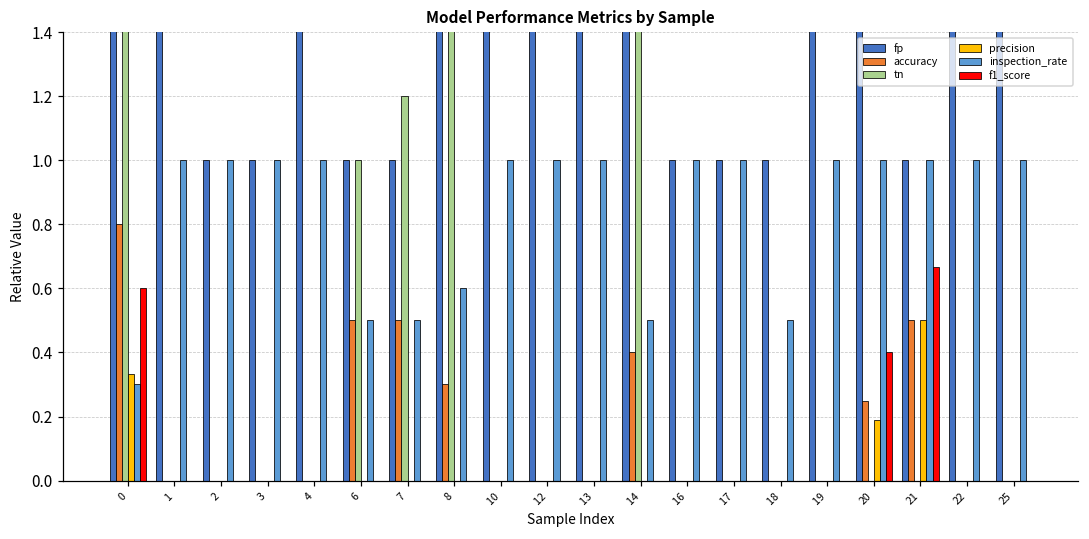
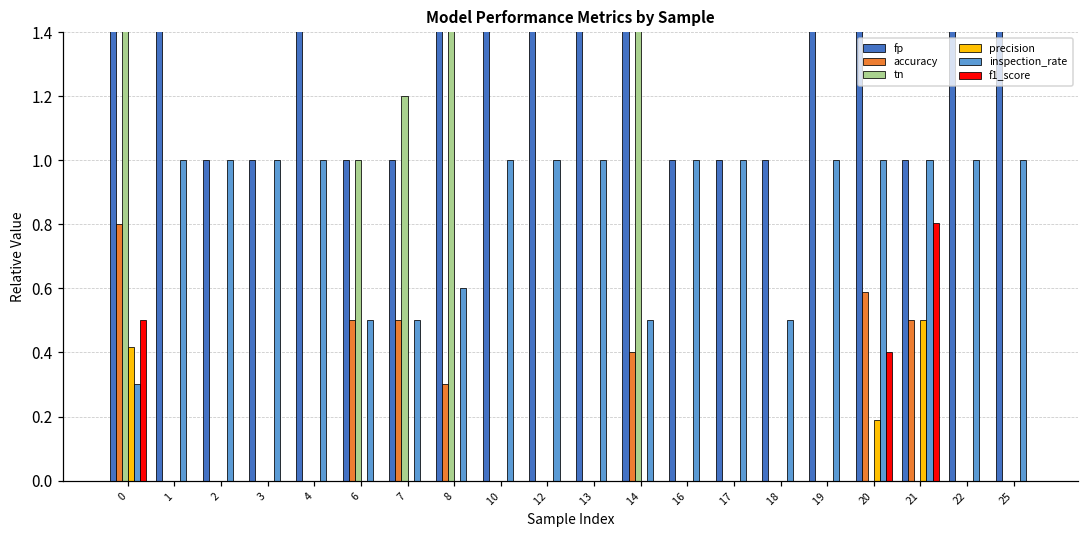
  {
    "accuracy": {
      "0": 0.80,
      "1": 0.00,
      "2": 0.00,
      "3": 0.00,
      "4": 0.00,
      "6": 0.50,
      "7": 0.50,
      "8": 0.30,
      "10": 0.00,
      "12": 0.00,
      "13": 0.00,
      "14": 0.40,
      "16": 0.00,
      "17": 0.00,
      "18": 0.00,
      "19": 0.00,
-     "20": 0.25,
+     "20": 0.59,
      "21": 0.50,
      "22": 0.00,
      "25": 0.00
    },
    "tn": {
      "1": 0.00,
      "2": 0.00,
      "3": 0.00,
      "4": 0.00,
      "6": 1.00,
      "7": 1.20,
      "10": 0.00,
      "12": 0.00,
      "13": 0.00,
      "16": 0.00,
      "17": 0.00,
      "18": 0.00,
      "19": 0.00,
      "20": 0.00,
      "21": 0.00,
      "22": 0.00,
      "25": 0.00
    },
    "precision": {
-     "0": 0.33,
+     "0": 0.42,
      "1": 0.00,
      "2": 0.00,
      "3": 0.00,
      "4": 0.00,
      "6": 0.00,
      "7": 0.00,
      "8": 0.00,
      "10": 0.00,
      "12": 0.00,
      "13": 0.00,
      "14": 0.00,
      "16": 0.00,
      "17": 0.00,
      "18": 0.00,
      "19": 0.00,
      "20": 0.19,
      "21": 0.50,
      "22": 0.00,
      "25": 0.00
    },
    "f1_score": {
-     "0": 0.6,
+     "0": 0.5,
      "1": 0.00,
      "2": 0.00,
      "3": 0.00,
      "4": 0.00,
      "6": 0.00,
      "7": 0.00,
      "8": 0.00,
      "10": 0.00,
      "12": 0.00,
      "13": 0.00,
      "14": 0.00,
      "16": 0.00,
      "17": 0.00,
      "18": 0.00,
      "19": 0.00,
      "20": 0.40,
-     "21": 0.67,
+     "21": 0.80,
      "22": 0.00,
      "25": 0.00
    }
  }
